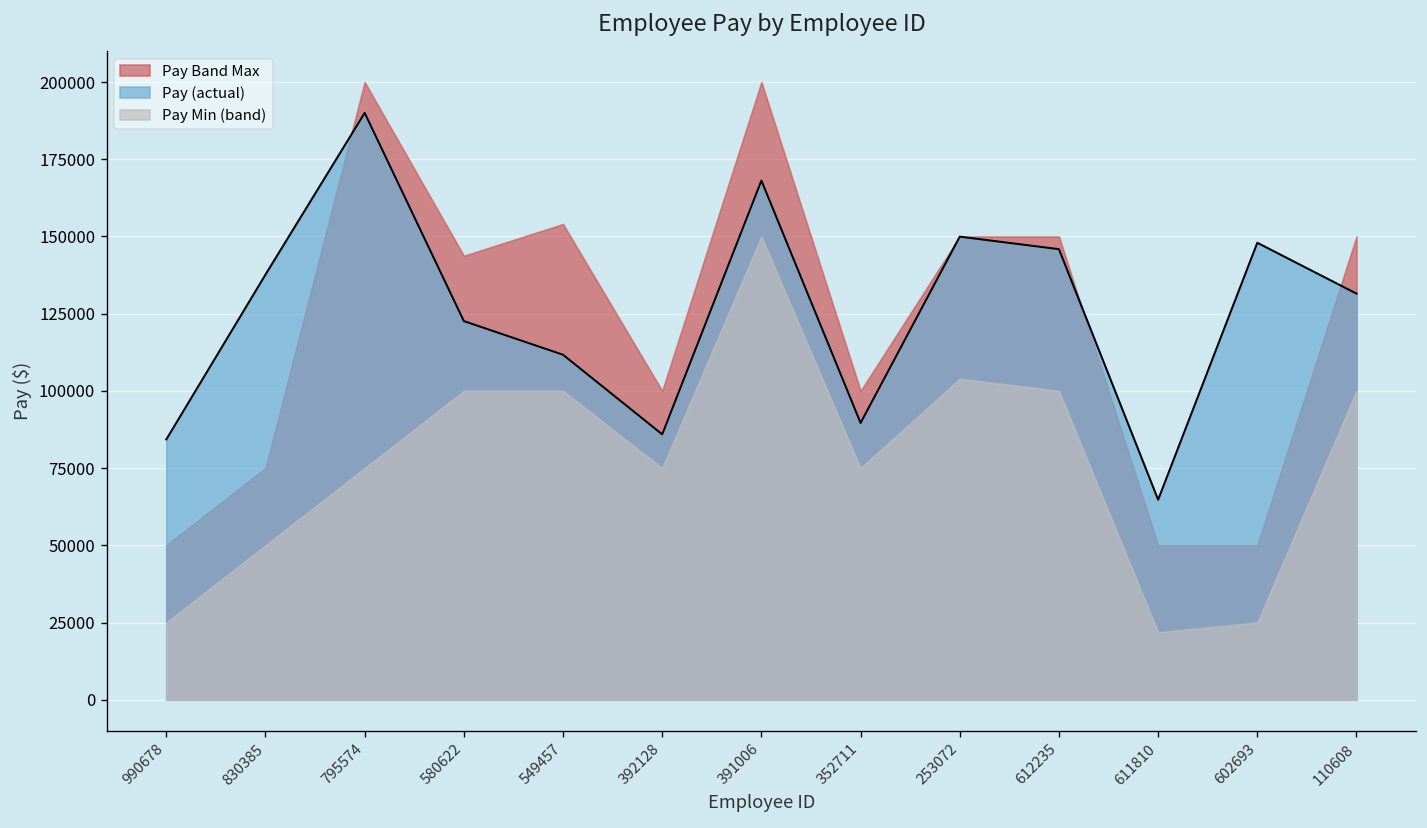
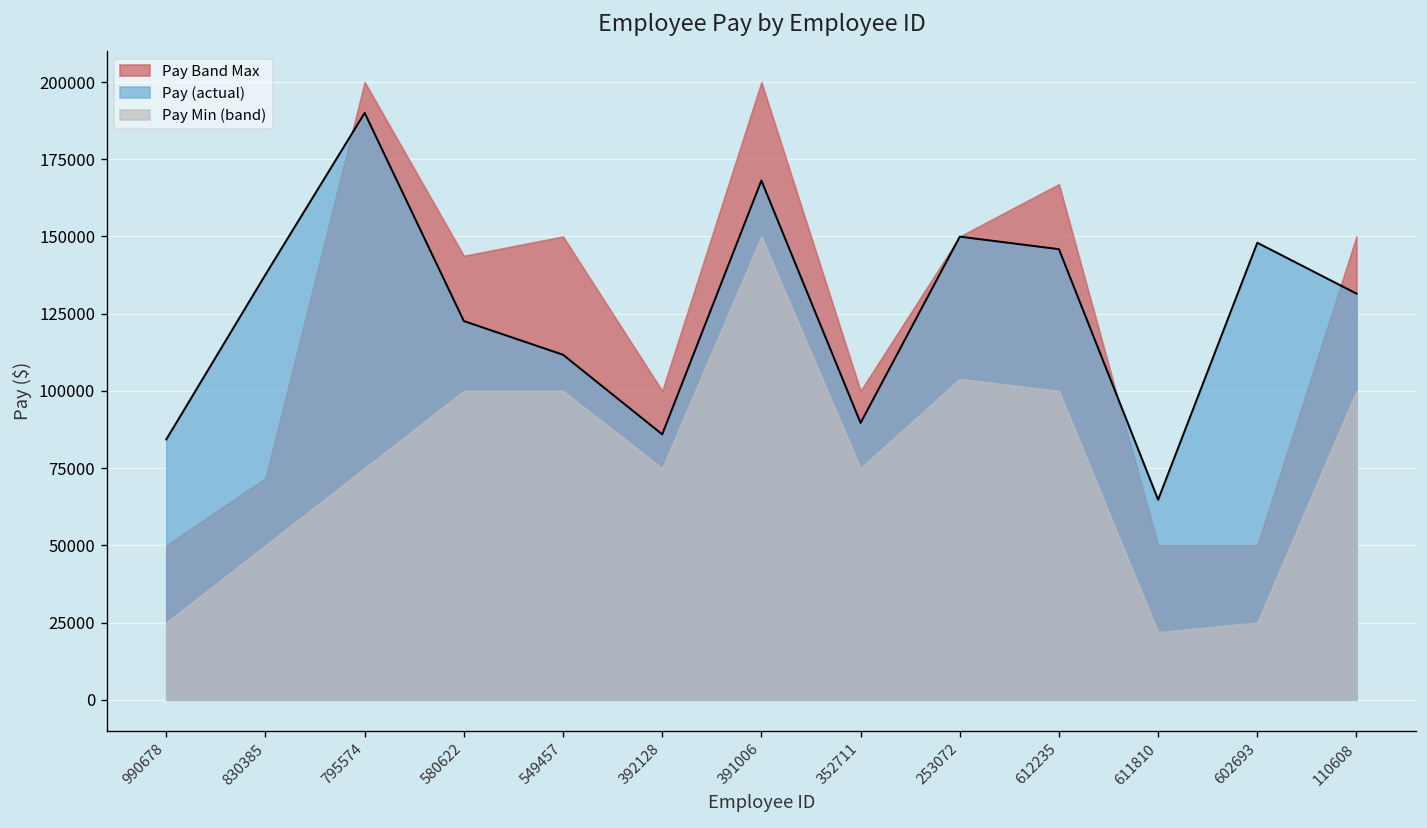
  {
    "Pay Band Max": {
      "990678": 50000,
-     "830385": 75000,
+     "830385": 72000,
      "795574": 200000,
      "580622": 144000,
-     "549457": 154000,
+     "549457": 150000,
      "392128": 100000,
      "391006": 200000,
      "352711": 100000,
-     "612235": 150000,
+     "612235": 167000,
      "611810": 50000,
      "602693": 50000,
      "110608": 150000
    },
    "Pay (actual)": {
      "990678": 84000,
      "830385": 138000,
      "795574": 190000,
      "580622": 123000,
      "549457": 112000,
      "392128": 86000,
      "391006": 168000,
      "352711": 90000,
      "612235": 146000,
      "611810": 65000,
      "602693": 148000,
      "110608": 132000
    },
    "Pay Min (band)": {
      "990678": 25000,
      "830385": 50000,
      "795574": 75000,
      "580622": 100000,
      "549457": 100000,
      "392128": 75000,
      "391006": 150000,
      "352711": 75000,
      "253072": 104000,
      "612235": 100000,
      "611810": 22000,
      "602693": 25000,
      "110608": 100000
    }
  }
